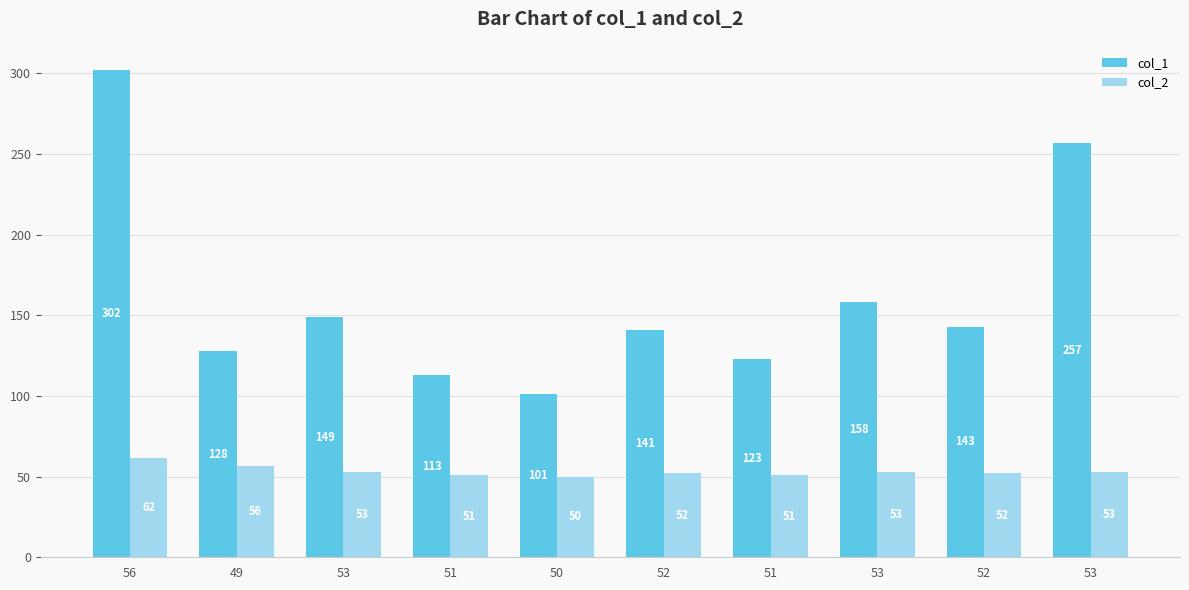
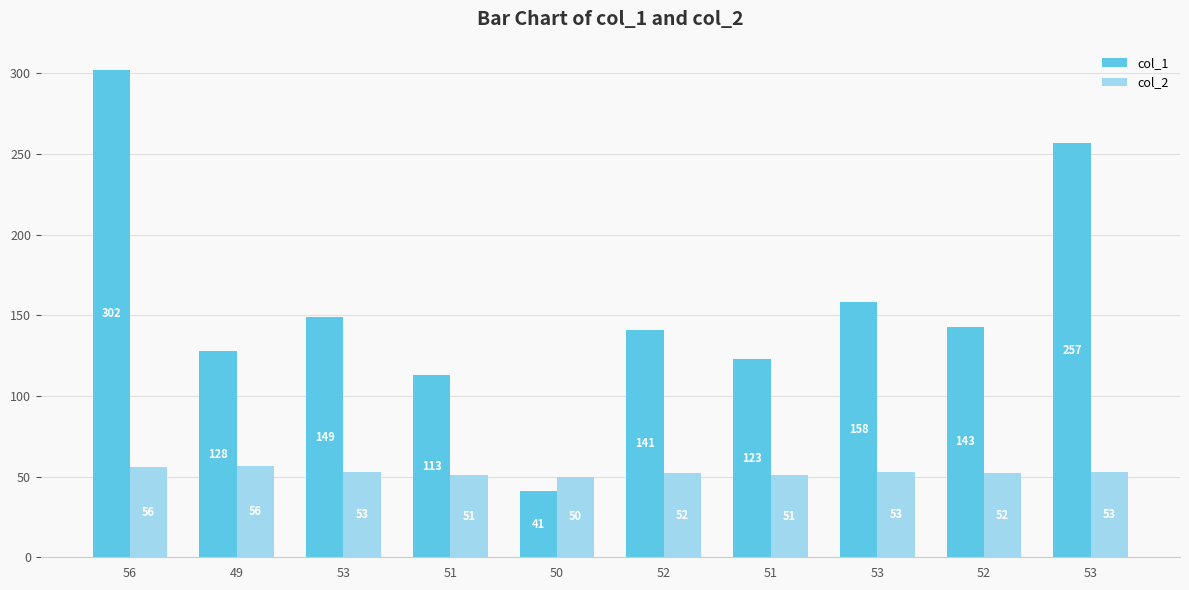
  {
    "col_1": {
      "56": 302,
      "49": 128,
-     "50": 101
+     "50": 41
    },
    "col_2": {
-     "56": 62,
+     "56": 56,
      "49": 56,
      "50": 50
    }
  }
